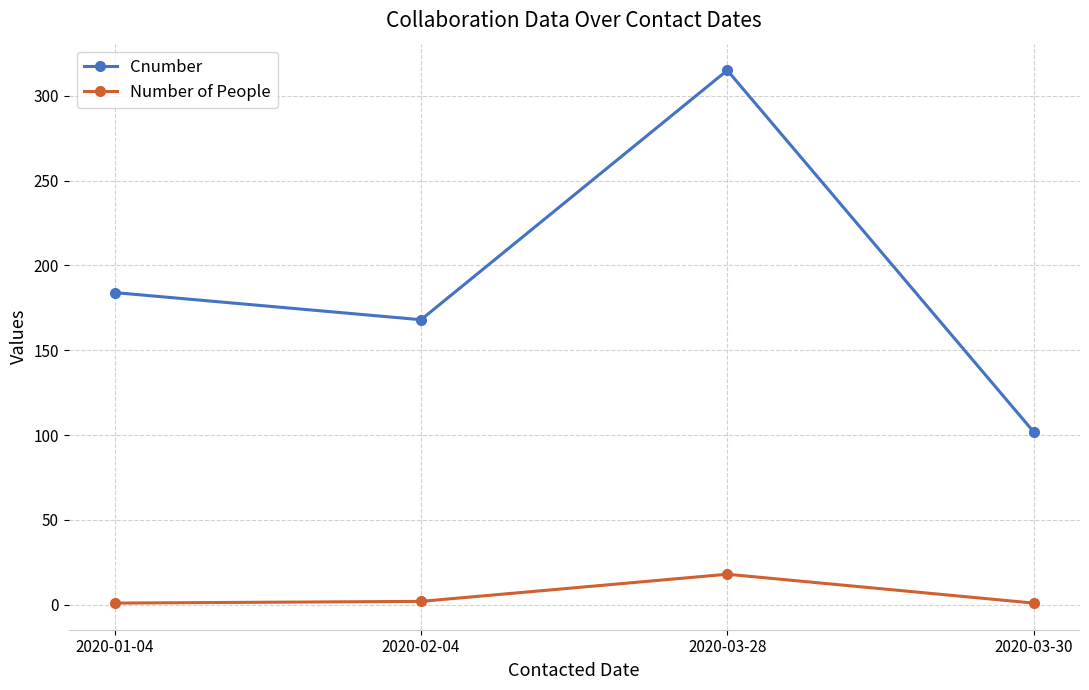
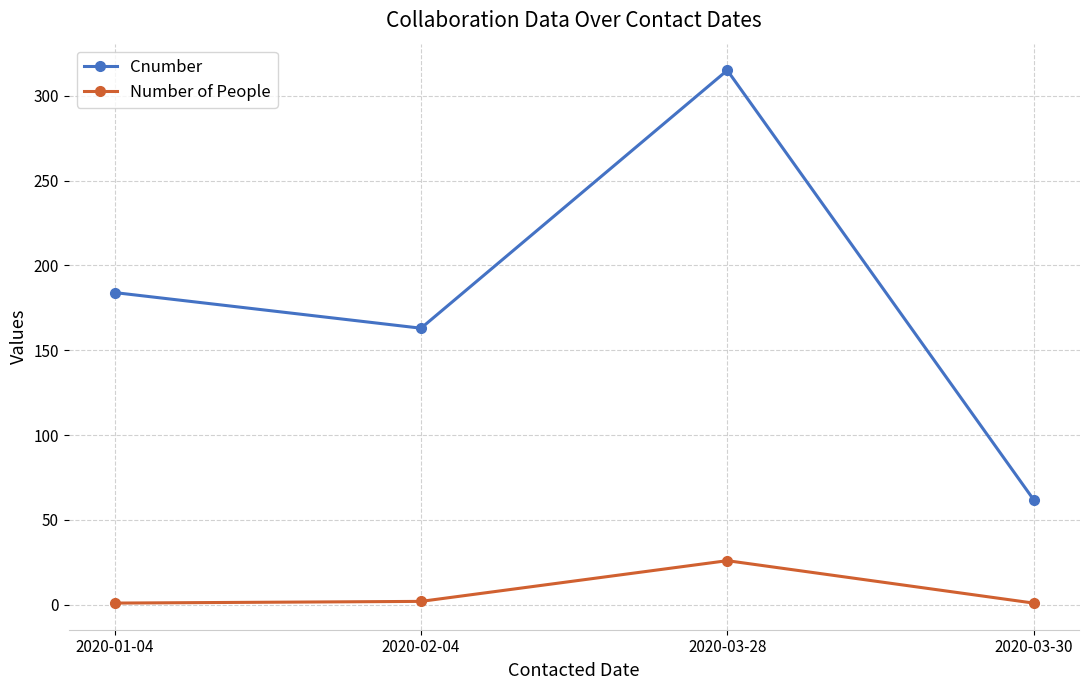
  {
    "Cnumber": {
      "2020-01-04": 184,
-     "2020-02-04": 168,
+     "2020-02-04": 163,
      "2020-03-28": 315,
-     "2020-03-30": 102
+     "2020-03-30": 62
    },
    "Number of People": {
      "2020-01-04": 1,
      "2020-02-04": 2,
-     "2020-03-28": 18,
+     "2020-03-28": 26,
      "2020-03-30": 1
    }
  }
